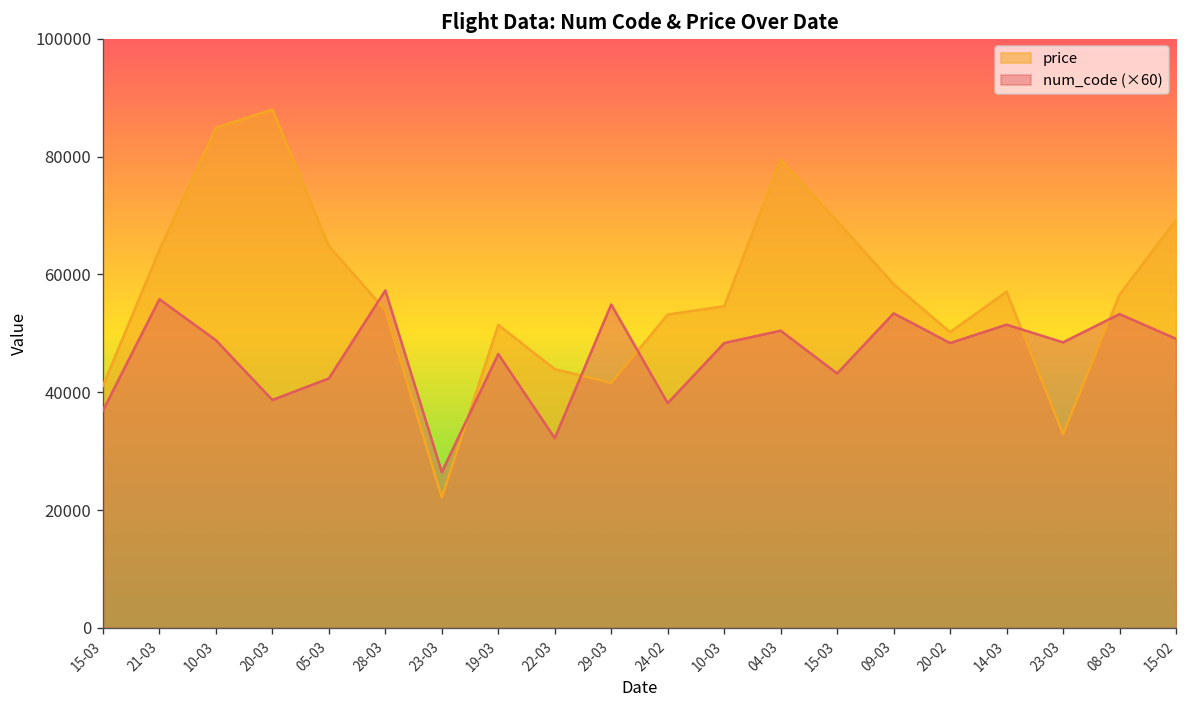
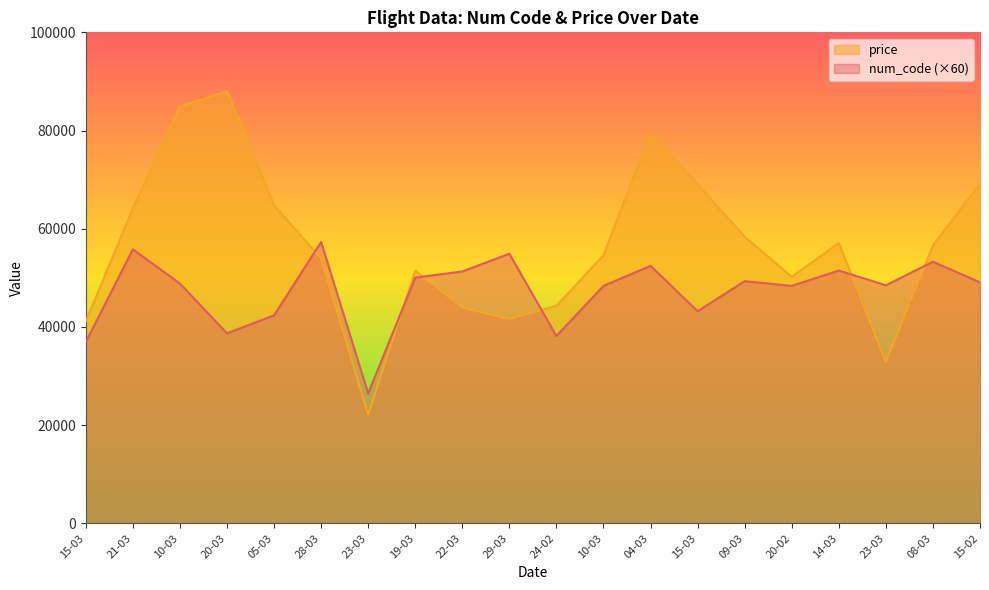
  {
    "price": {
      "21-03": 64000,
      "20-03": 88000,
      "05-03": 65000,
      "28-03": 54000,
      "19-03": 51000,
      "22-03": 44000,
      "29-03": 42000,
-     "24-02": 53000,
+     "24-02": 44000,
      "04-03": 79000,
      "09-03": 58000,
      "20-02": 50000,
      "14-03": 57000,
      "08-03": 57000,
      "15-02": 69000
    },
    "num_code (×60)": {
      "21-03": 56000,
      "20-03": 39000,
      "05-03": 42000,
      "28-03": 57000,
-     "19-03": 47000,
-     "22-03": 32000,
+     "19-03": 50000,
+     "22-03": 51000,
      "29-03": 55000,
      "24-02": 38000,
-     "04-03": 50000,
-     "09-03": 53000,
+     "04-03": 52000,
+     "09-03": 49000,
      "20-02": 48000,
      "14-03": 51000,
      "08-03": 53000,
      "15-02": 49000
    }
  }
